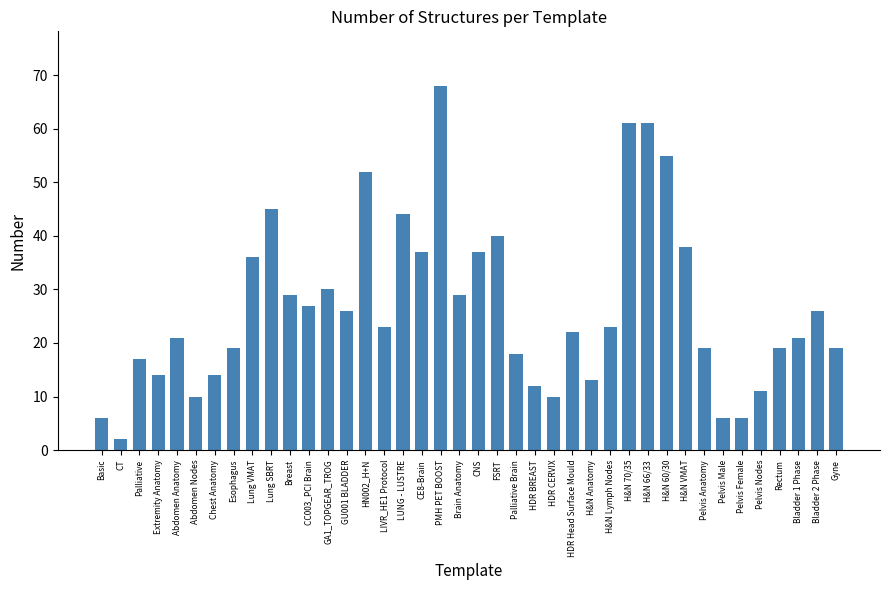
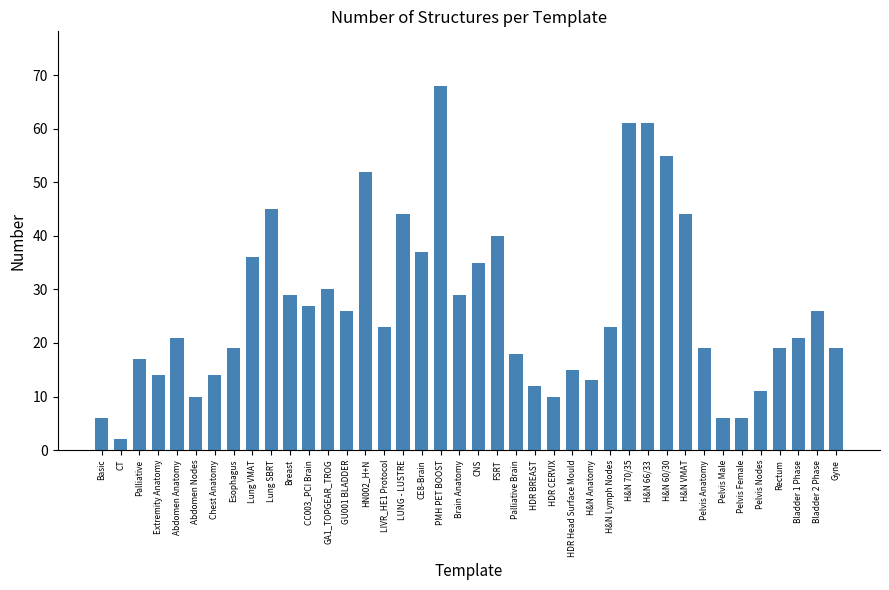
  {
    "Basic": 6,
    "CT": 2,
    "Palliative": 17,
    "Extremity Anatomy": 14,
    "Abdomen Anatomy": 21,
    "Abdomen Nodes": 10,
    "Chest Anatomy": 14,
    "Esophagus": 19,
    "Lung VMAT": 36,
    "Lung SBRT": 45,
    "Breast": 29,
    "CC003_PCI Brain": 27,
    "GA1_TOPGEAR_TROG": 30,
    "GU001 BLADDER": 26,
    "HN002_H+N": 52,
    "LIVR_HE1 Protocol": 23,
    "LUNG - LUSTRE": 44,
    "CE8-Brain": 37,
    "PMH PET BOOST": 68,
    "Brain Anatomy": 29,
-   "CNS": 37,
+   "CNS": 35,
    "FSRT": 40,
    "Palliative Brain": 18,
    "HDR BREAST": 12,
    "HDR CERVIX": 10,
-   "HDR Head Surface Mould": 22,
+   "HDR Head Surface Mould": 15,
    "H&N Anatomy": 13,
    "H&N Lymph Nodes": 23,
    "H&N 70/35": 61,
    "H&N 66/33": 61,
    "H&N 60/30": 55,
-   "H&N VMAT": 38,
+   "H&N VMAT": 44,
    "Pelvis Anatomy": 19,
    "Pelvis Male": 6,
    "Pelvis Female": 6,
    "Pelvis Nodes": 11,
    "Rectum": 19,
    "Bladder 1 Phase": 21,
    "Bladder 2 Phase": 26,
    "Gyne": 19
  }
